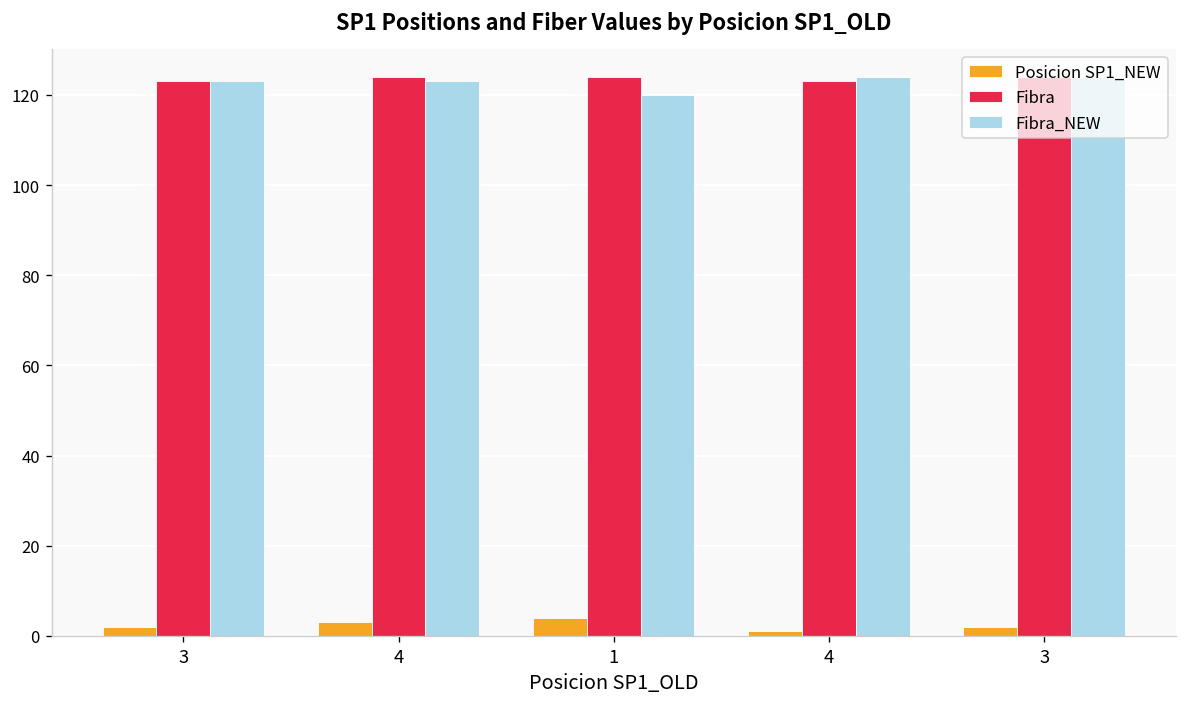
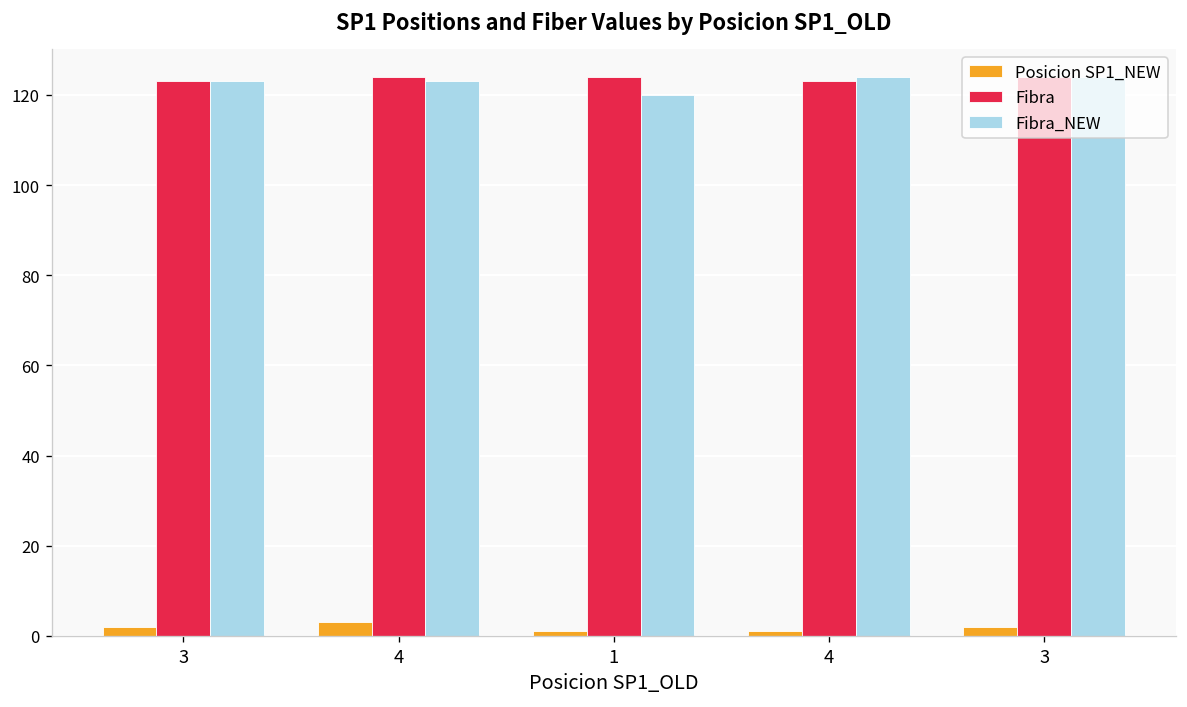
  {
    "Posicion SP1_NEW": {
-     "1": 4
+     "1": 1
    },
    "Fibra": {
      "1": 124
    },
    "Fibra_NEW": {
      "1": 120
    }
  }
